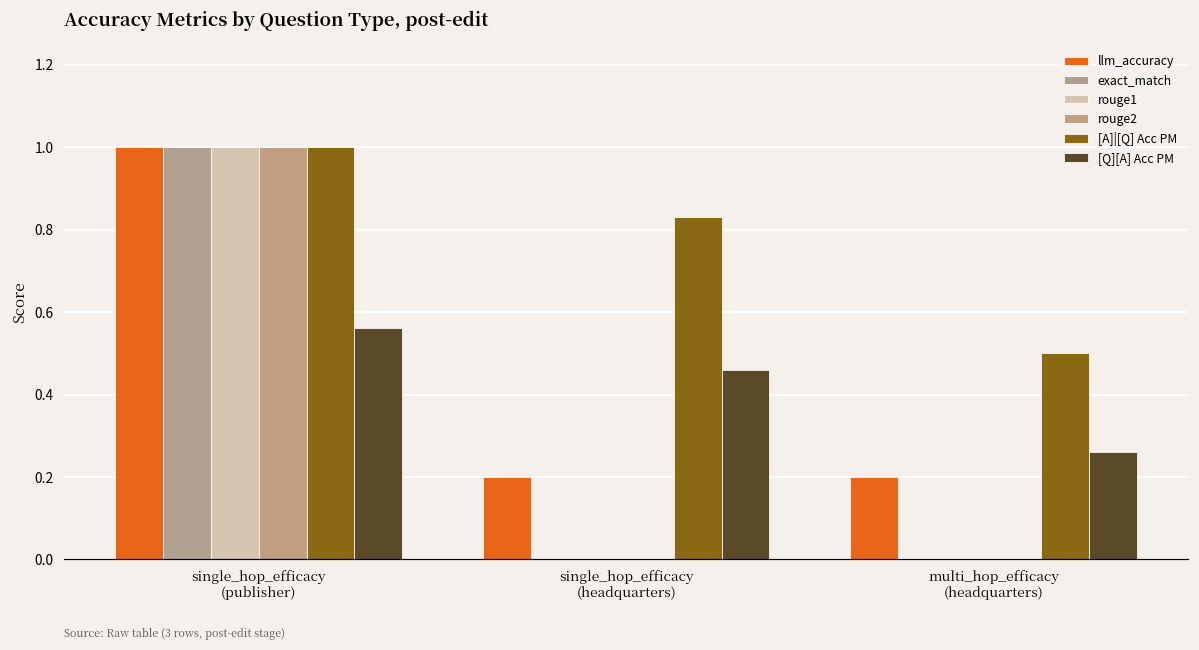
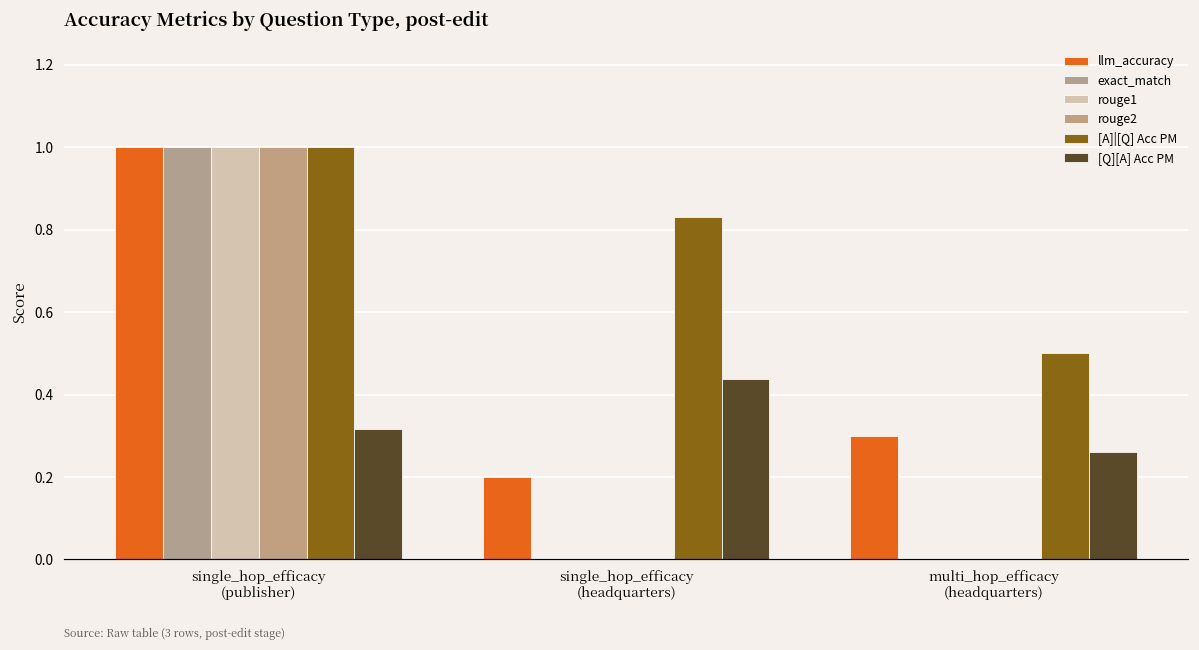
  {
    "llm_accuracy": {
      "single_hop_efficacy (publisher)": 1.0,
      "single_hop_efficacy (headquarters)": 0.2,
-     "multi_hop_efficacy (headquarters)": 0.2
+     "multi_hop_efficacy (headquarters)": 0.3
    },
    "rouge1": {
      "single_hop_efficacy (publisher)": 1.00,
      "single_hop_efficacy (headquarters)": 0.00,
      "multi_hop_efficacy (headquarters)": 0.00
    },
    "[A]|[Q] Acc PM": {
      "single_hop_efficacy (publisher)": 1.00,
      "single_hop_efficacy (headquarters)": 0.83,
      "multi_hop_efficacy (headquarters)": 0.50
    },
    "[Q][A] Acc PM": {
-     "single_hop_efficacy (publisher)": 0.56,
-     "single_hop_efficacy (headquarters)": 0.46,
+     "single_hop_efficacy (publisher)": 0.32,
+     "single_hop_efficacy (headquarters)": 0.44,
      "multi_hop_efficacy (headquarters)": 0.26
    }
  }
